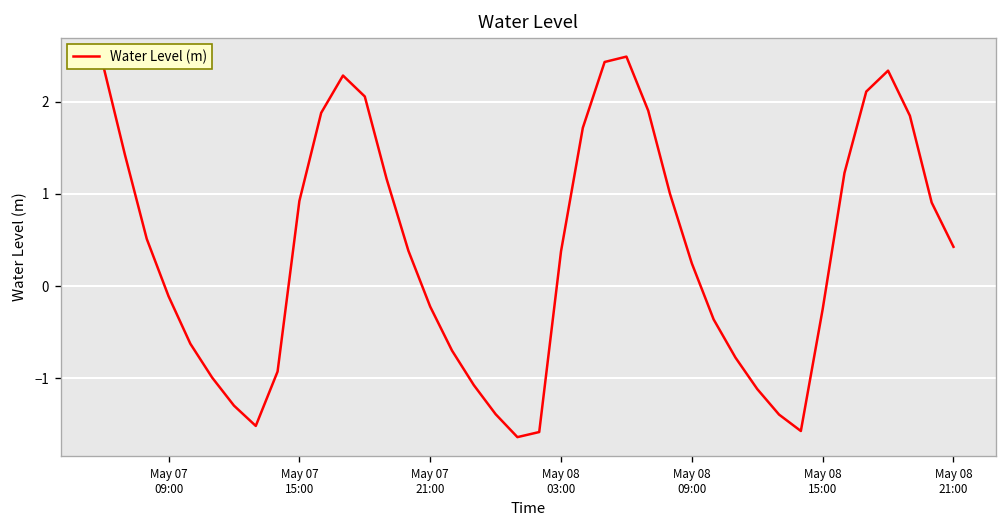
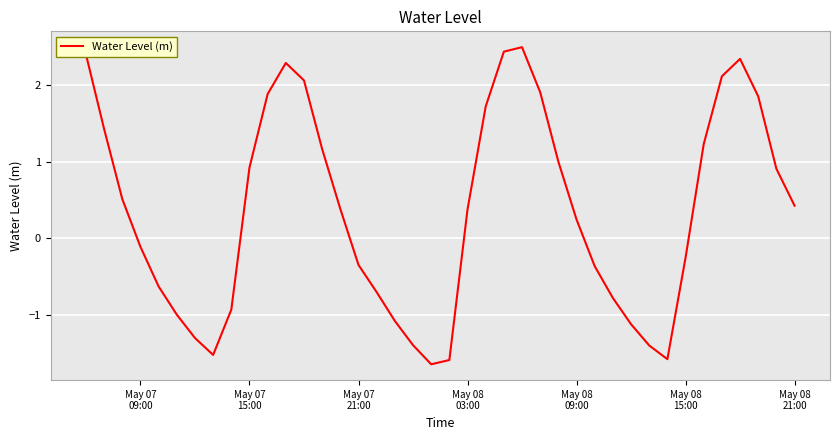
  {
    "May 07 09:00": -0.1,
    "May 07 15:00": 0.9,
-   "May 07 21:00": -0.2,
+   "May 07 21:00": -0.3,
    "May 08 03:00": 0.4,
    "May 08 09:00": 0.2,
    "May 08 15:00": -0.3,
    "May 08 21:00": 0.4
  }
